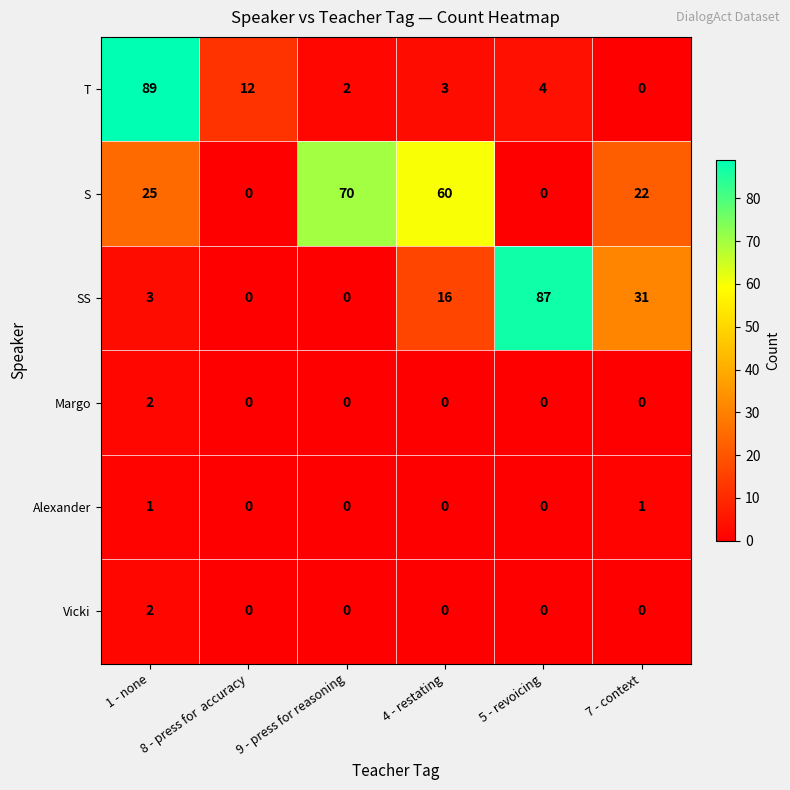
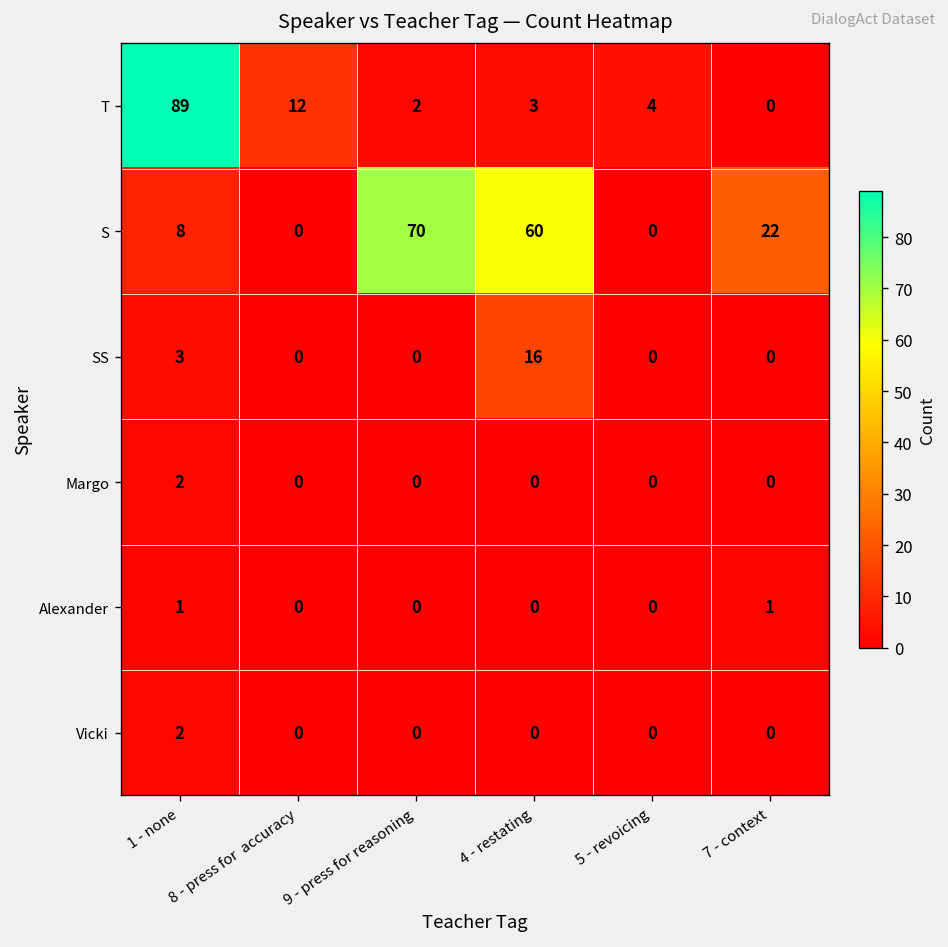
  {
    "T": {
      "1 - none": 89,
      "8 - press for accuracy": 12,
      "9 - press for reasoning": 2,
      "4 - restating": 3,
      "5 - revoicing": 4,
      "7 - context": 0
    },
    "S": {
-     "1 - none": 25,
+     "1 - none": 8,
      "8 - press for accuracy": 0,
      "9 - press for reasoning": 70,
      "4 - restating": 60,
      "5 - revoicing": 0,
      "7 - context": 22
    },
    "SS": {
      "1 - none": 3,
      "8 - press for accuracy": 0,
      "9 - press for reasoning": 0,
      "4 - restating": 16,
-     "5 - revoicing": 87,
-     "7 - context": 31
+     "5 - revoicing": 0,
+     "7 - context": 0
    },
    "Margo": {
      "1 - none": 2,
      "8 - press for accuracy": 0,
      "9 - press for reasoning": 0,
      "4 - restating": 0,
      "5 - revoicing": 0,
      "7 - context": 0
    },
    "Alexander": {
      "1 - none": 1,
      "8 - press for accuracy": 0,
      "9 - press for reasoning": 0,
      "4 - restating": 0,
      "5 - revoicing": 0,
      "7 - context": 1
    },
    "Vicki": {
      "1 - none": 2,
      "8 - press for accuracy": 0,
      "9 - press for reasoning": 0,
      "4 - restating": 0,
      "5 - revoicing": 0,
      "7 - context": 0
    }
  }
